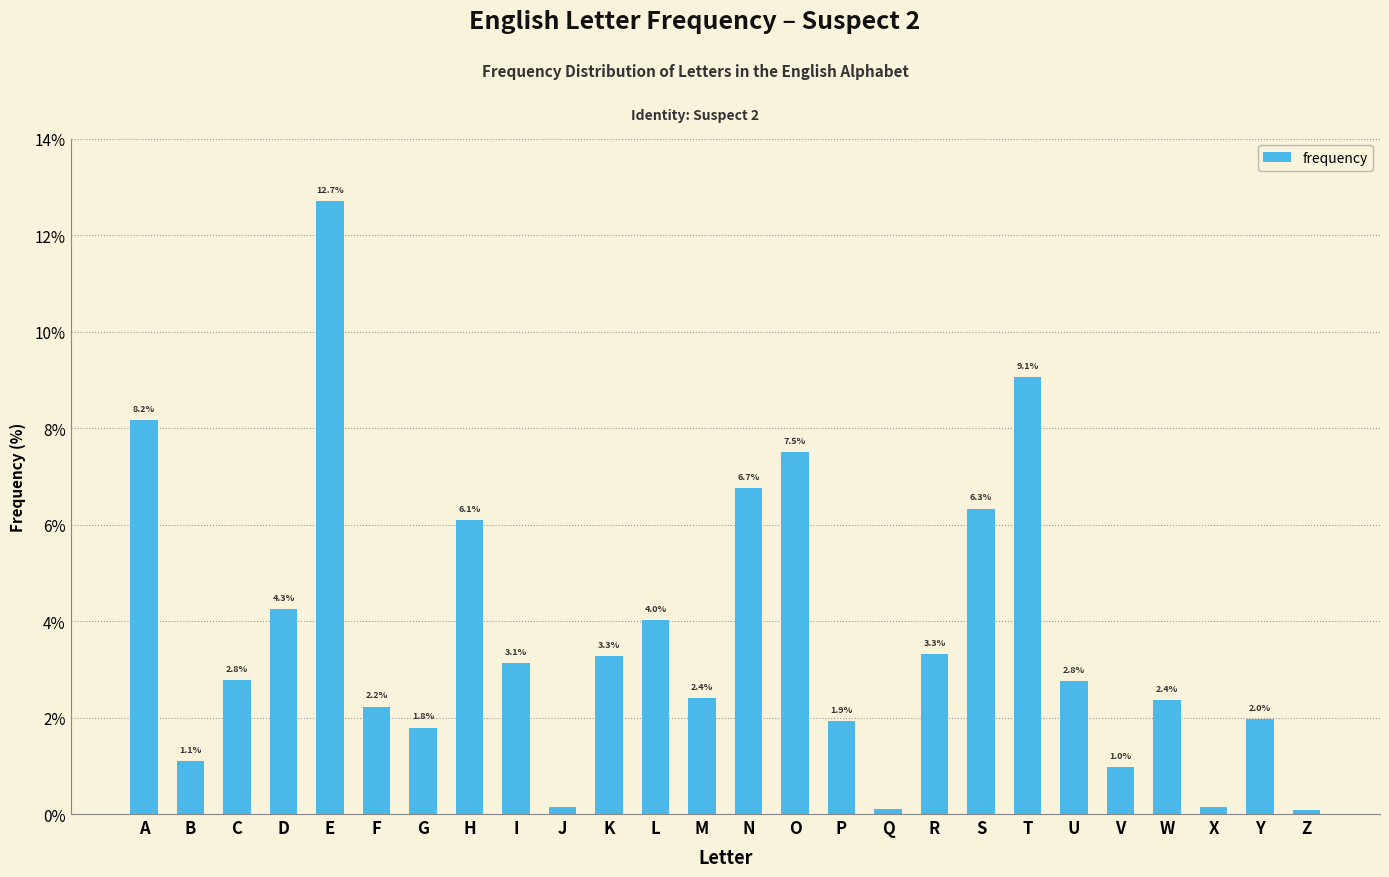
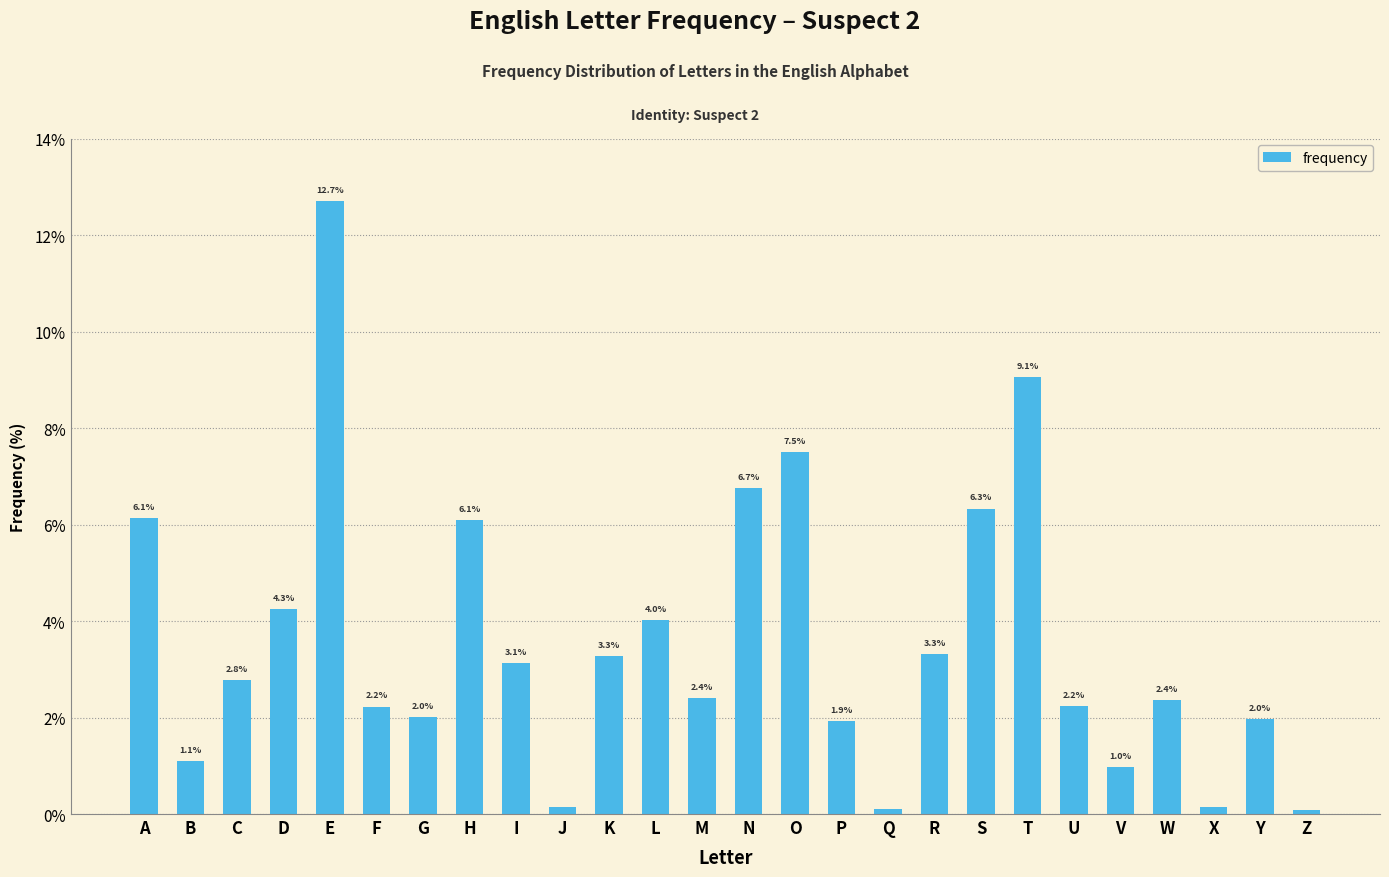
  {
-   "A": "8.2%",
+   "A": "6.1%",
    "B": "1.1%",
    "C": "2.8%",
    "D": "4.3%",
    "E": "12.7%",
    "F": "2.2%",
-   "G": "1.8%",
+   "G": "2.0%",
    "H": "6.1%",
    "I": "3.1%",
    "K": "3.3%",
    "L": "4.0%",
    "M": "2.4%",
    "N": "6.7%",
    "O": "7.5%",
    "P": "1.9%",
    "R": "3.3%",
    "S": "6.3%",
    "T": "9.1%",
-   "U": "2.8%",
+   "U": "2.2%",
    "V": "1.0%",
    "W": "2.4%",
    "Y": "2.0%"
  }
